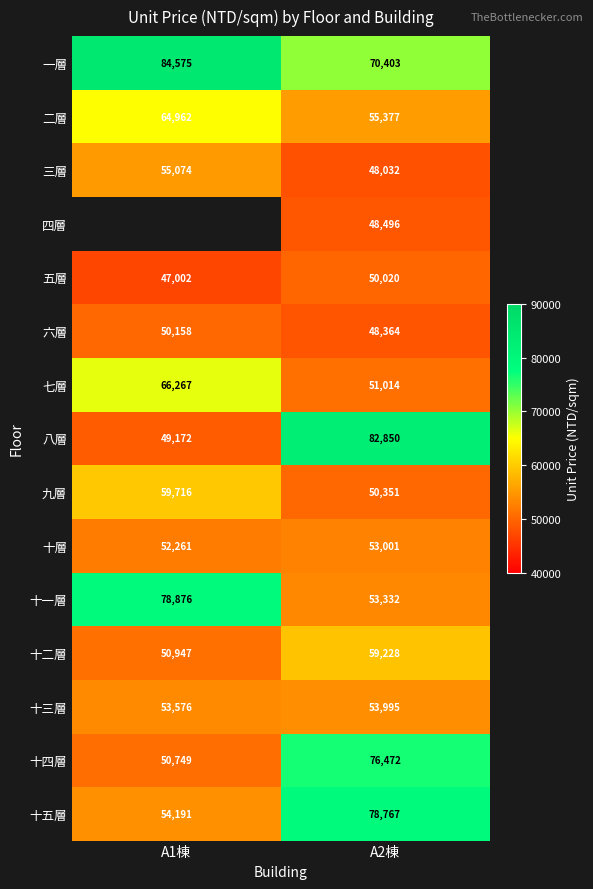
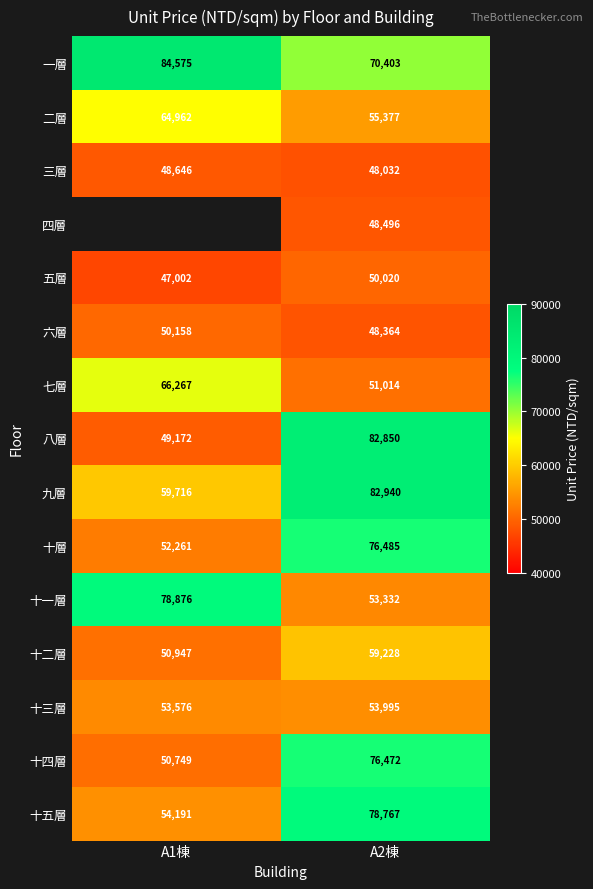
  {
    "一層": {
      "A1棟": "84,575",
      "A2棟": "70,403"
    },
    "二層": {
      "A1棟": "64,962",
      "A2棟": "55,377"
    },
    "三層": {
-     "A1棟": "55,074",
+     "A1棟": "48,646",
      "A2棟": "48,032"
    },
    "四層": {
      "A2棟": "48,496"
    },
    "五層": {
      "A1棟": "47,002",
      "A2棟": "50,020"
    },
    "六層": {
      "A1棟": "50,158",
      "A2棟": "48,364"
    },
    "七層": {
      "A1棟": "66,267",
      "A2棟": "51,014"
    },
    "八層": {
      "A1棟": "49,172",
      "A2棟": "82,850"
    },
    "九層": {
      "A1棟": "59,716",
-     "A2棟": "50,351"
+     "A2棟": "82,940"
    },
    "十層": {
      "A1棟": "52,261",
-     "A2棟": "53,001"
+     "A2棟": "76,485"
    },
    "十一層": {
      "A1棟": "78,876",
      "A2棟": "53,332"
    },
    "十二層": {
      "A1棟": "50,947",
      "A2棟": "59,228"
    },
    "十三層": {
      "A1棟": "53,576",
      "A2棟": "53,995"
    },
    "十四層": {
      "A1棟": "50,749",
      "A2棟": "76,472"
    },
    "十五層": {
      "A1棟": "54,191",
      "A2棟": "78,767"
    }
  }
